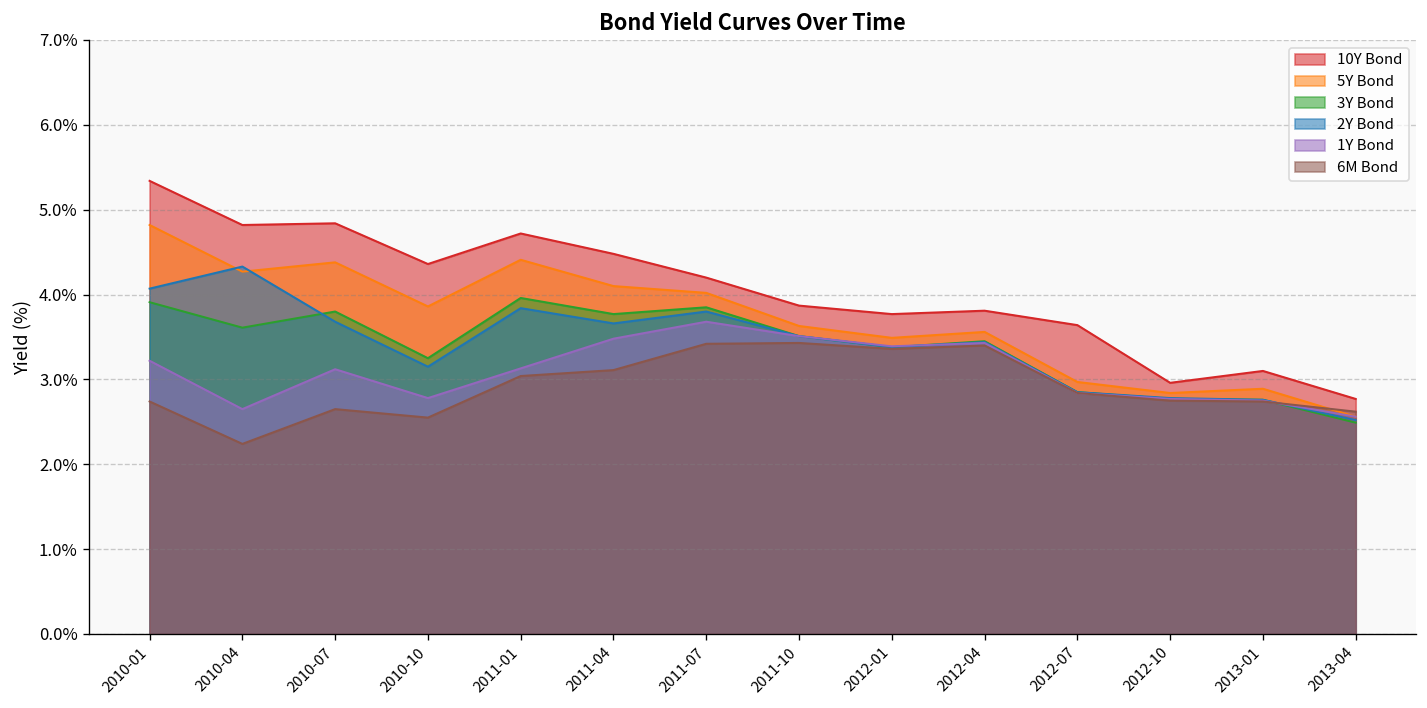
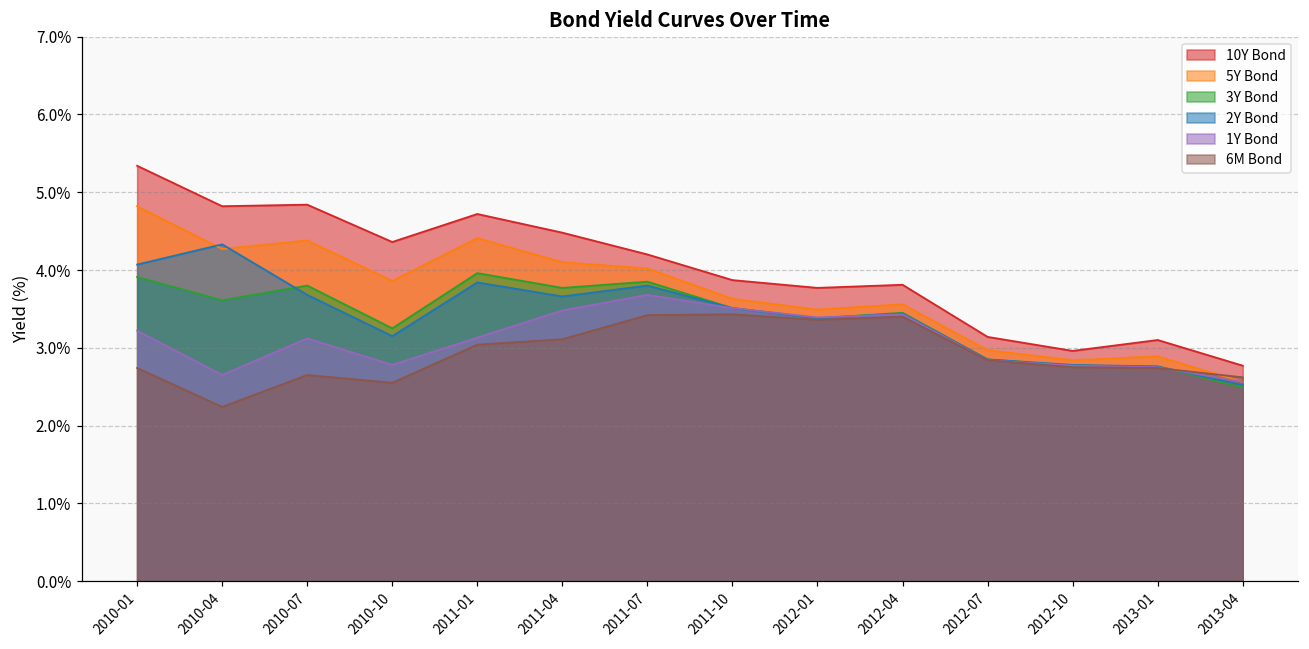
  {
    "10Y Bond": {
      "2010-01": "5.3%",
      "2010-04": "4.8%",
      "2010-07": "4.8%",
      "2010-10": "4.4%",
      "2011-01": "4.7%",
      "2011-04": "4.5%",
      "2011-07": "4.2%",
      "2011-10": "3.9%",
      "2012-01": "3.8%",
      "2012-04": "3.8%",
-     "2012-07": "3.6%",
+     "2012-07": "3.1%",
      "2012-10": "3.0%",
      "2013-01": "3.1%",
      "2013-04": "2.8%"
    },
    "5Y Bond": {
      "2010-01": "4.8%",
      "2010-04": "4.3%",
      "2010-07": "4.4%",
      "2010-10": "3.9%",
      "2011-01": "4.4%",
      "2011-04": "4.1%",
      "2011-07": "4.0%",
      "2011-10": "3.6%",
      "2012-01": "3.5%",
      "2012-04": "3.6%",
      "2012-07": "3.0%",
      "2012-10": "2.8%",
      "2013-01": "2.9%"
    },
    "3Y Bond": {
      "2010-01": "3.9%",
      "2010-04": "3.6%",
      "2010-07": "3.8%",
      "2010-10": "3.3%",
      "2011-01": "4.0%",
      "2011-04": "3.8%",
      "2011-07": "3.9%"
    },
    "2Y Bond": {
      "2010-01": "4.1%",
      "2010-04": "4.3%",
      "2010-07": "3.7%",
      "2010-10": "3.2%",
      "2011-01": "3.8%",
      "2011-04": "3.7%",
      "2011-07": "3.8%"
    },
    "1Y Bond": {
      "2010-01": "3.2%",
      "2010-04": "2.7%",
      "2010-07": "3.1%",
      "2010-10": "2.8%",
      "2011-01": "3.1%",
      "2011-04": "3.5%",
      "2011-07": "3.7%"
    },
    "6M Bond": {
      "2010-01": "2.7%",
      "2010-04": "2.2%",
      "2010-07": "2.7%",
      "2010-10": "2.6%",
      "2011-01": "3.0%",
      "2011-04": "3.1%",
      "2011-07": "3.4%",
      "2011-10": "3.4%",
      "2013-04": "2.6%"
    }
  }
